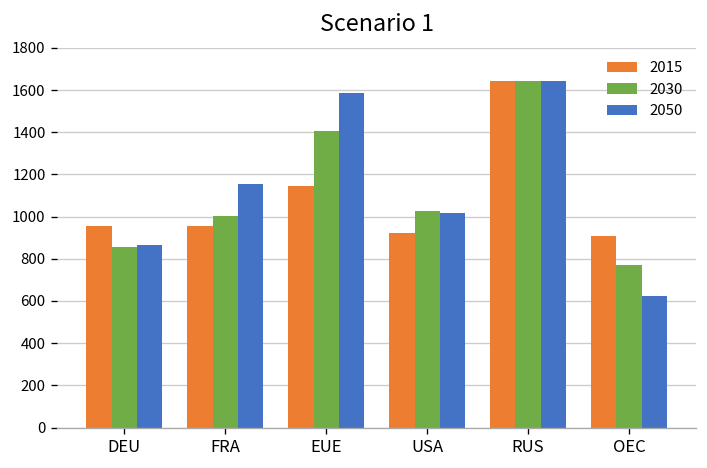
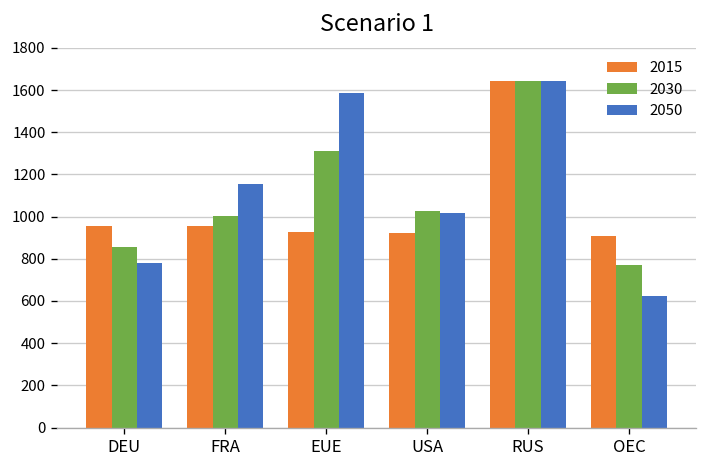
  {
    "2015": {
      "DEU": 960,
      "FRA": 960,
-     "EUE": 1150,
+     "EUE": 930,
      "USA": 920,
      "RUS": 1640,
      "OEC": 910
    },
    "2030": {
      "DEU": 850,
      "FRA": 1000,
-     "EUE": 1400,
+     "EUE": 1310,
      "USA": 1030,
      "RUS": 1640,
      "OEC": 770
    },
    "2050": {
-     "DEU": 870,
+     "DEU": 780,
      "FRA": 1150,
      "EUE": 1580,
      "USA": 1020,
      "RUS": 1640,
      "OEC": 620
    }
  }
